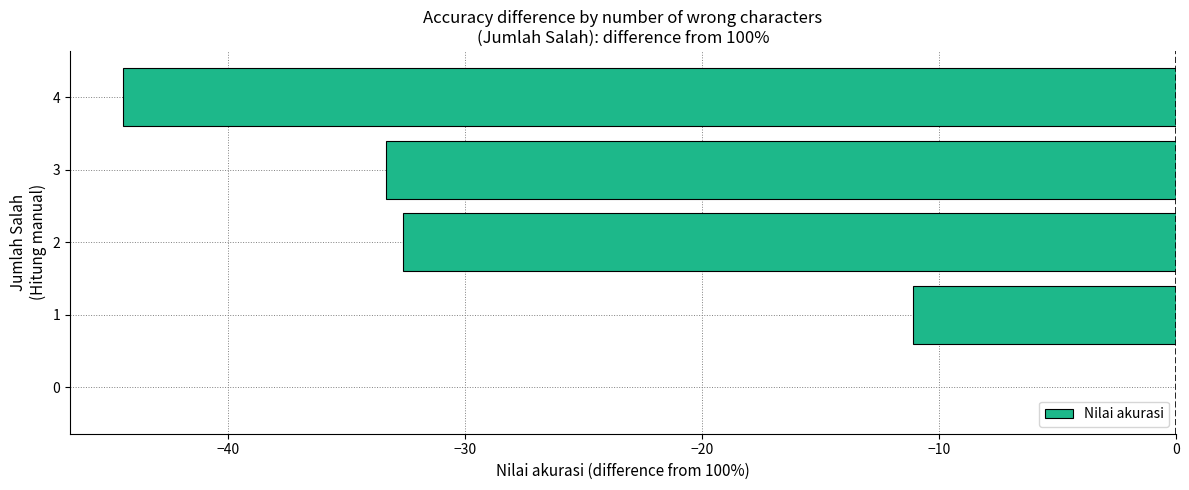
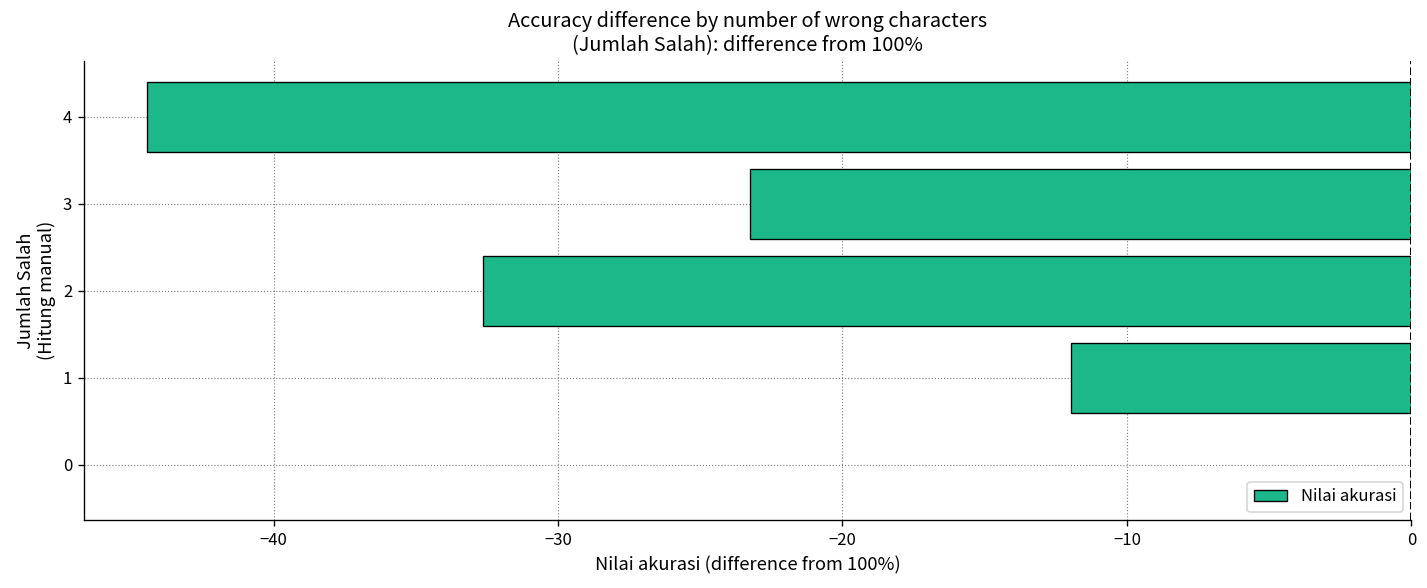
  {
    "4": -44.4,
-   "3": -33.3,
+   "3": -23.3,
    "2": -32.6,
-   "1": -11.1,
+   "1": -12.0,
    "0": 0.0
  }
